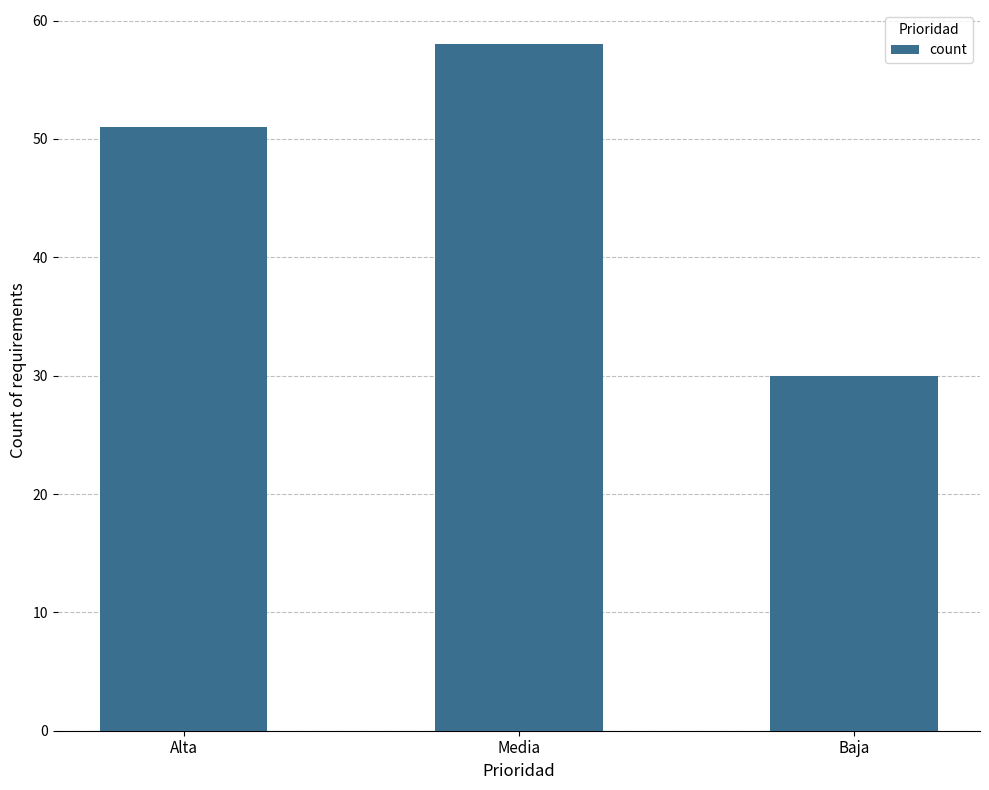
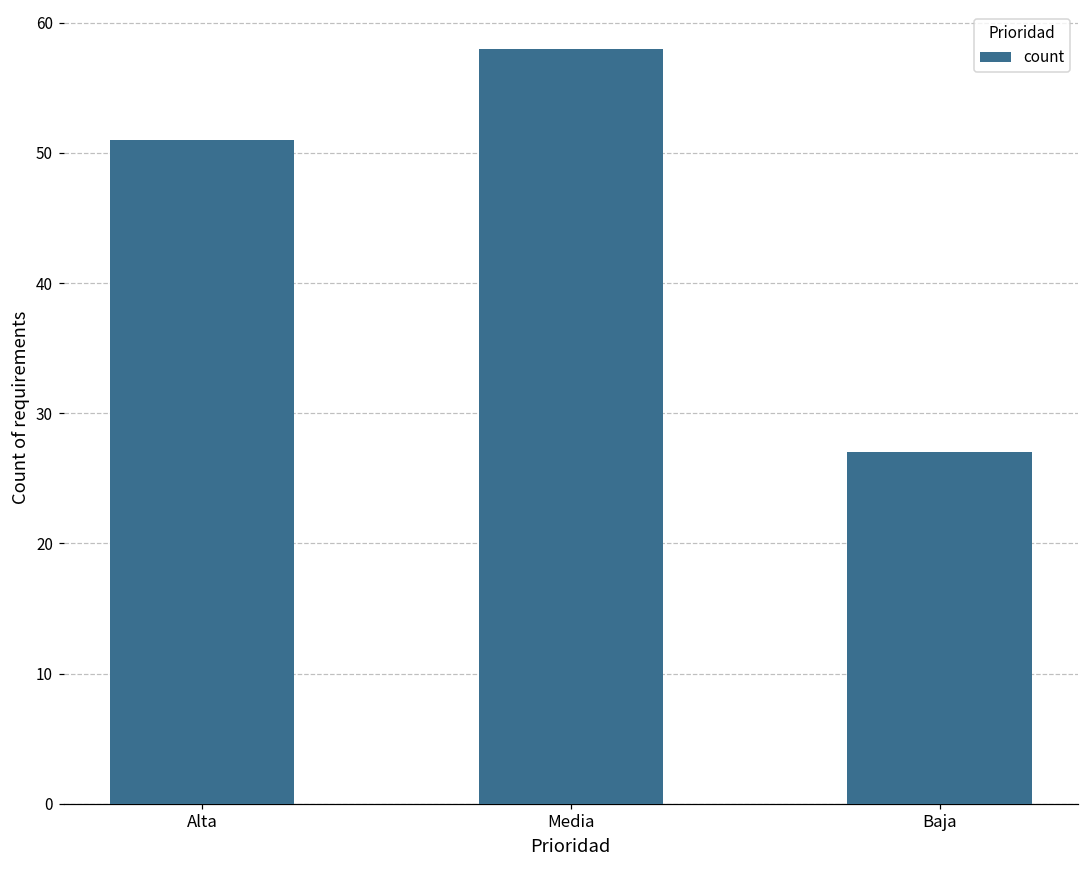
  {
    "Alta": 51,
    "Media": 58,
-   "Baja": 30
+   "Baja": 27
  }
